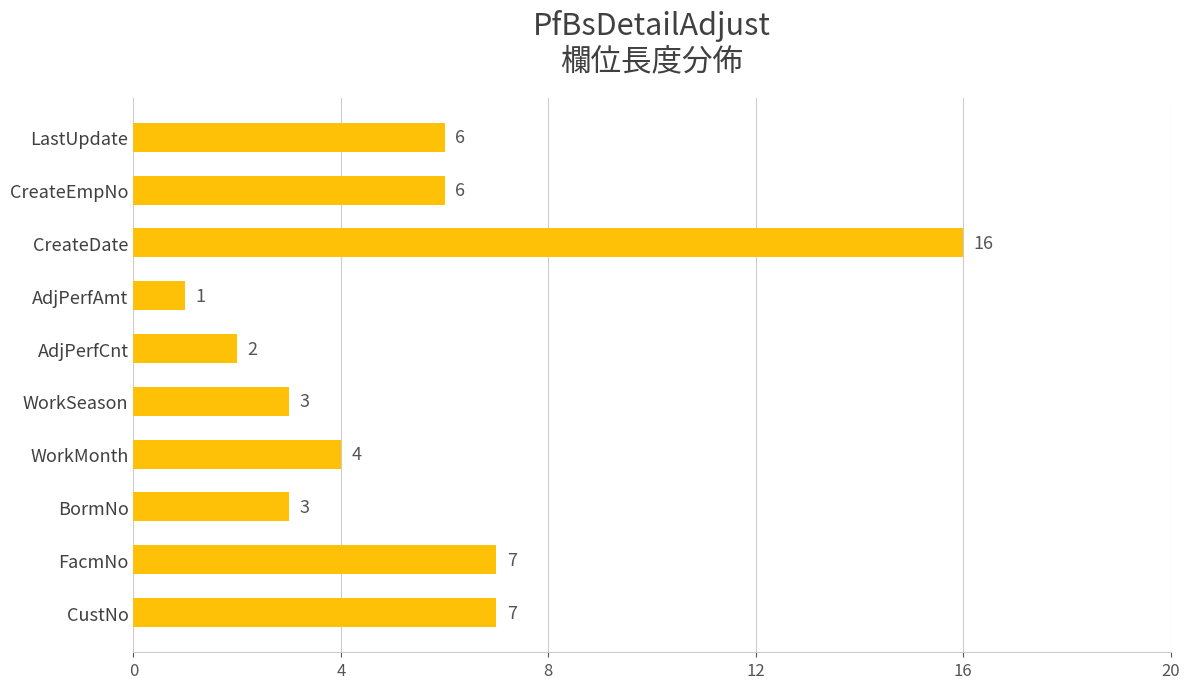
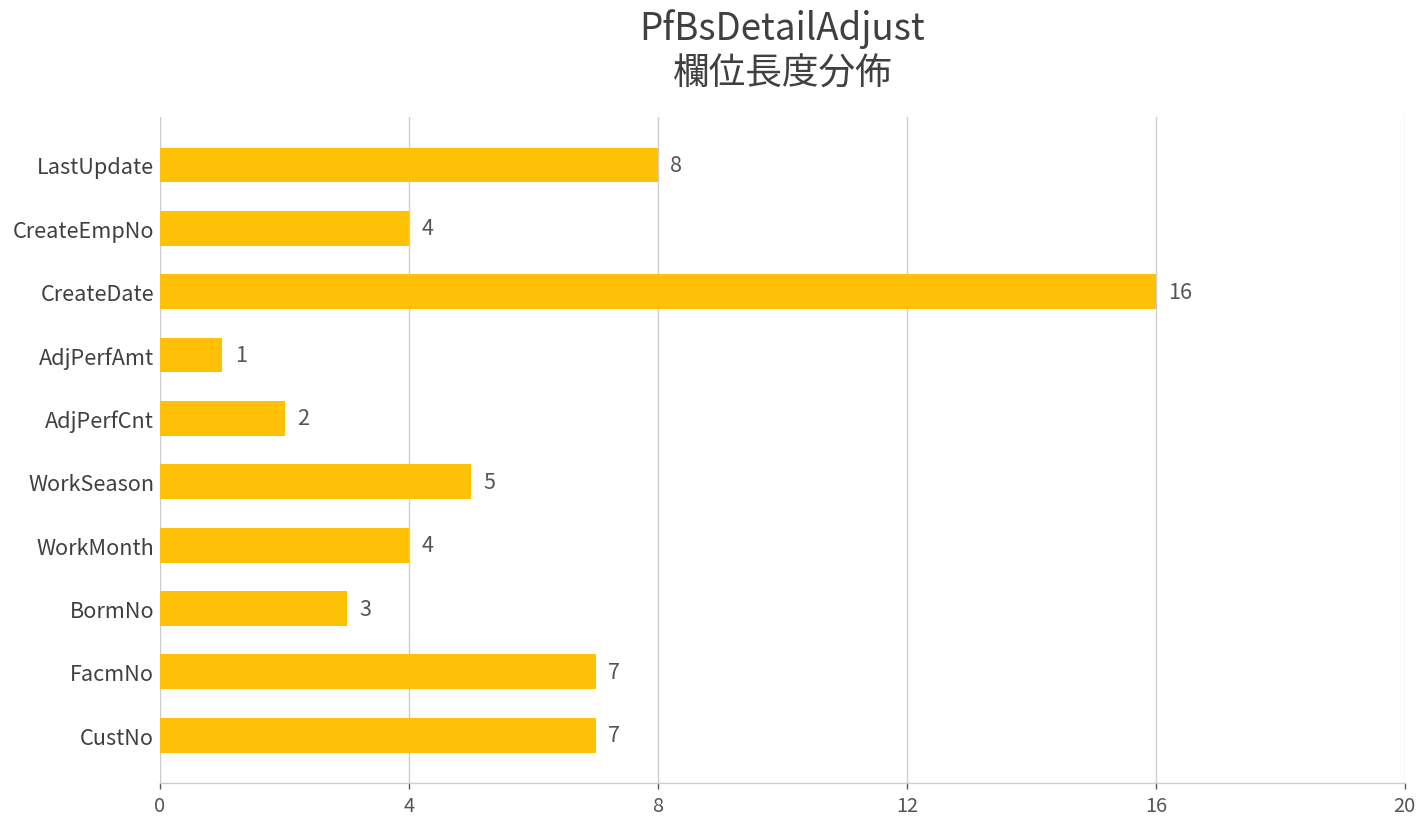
  {
-   "LastUpdate": 6,
-   "CreateEmpNo": 6,
+   "LastUpdate": 8,
+   "CreateEmpNo": 4,
    "CreateDate": 16,
    "AdjPerfAmt": 1,
    "AdjPerfCnt": 2,
-   "WorkSeason": 3,
+   "WorkSeason": 5,
    "WorkMonth": 4,
    "BormNo": 3,
    "FacmNo": 7,
    "CustNo": 7
  }
